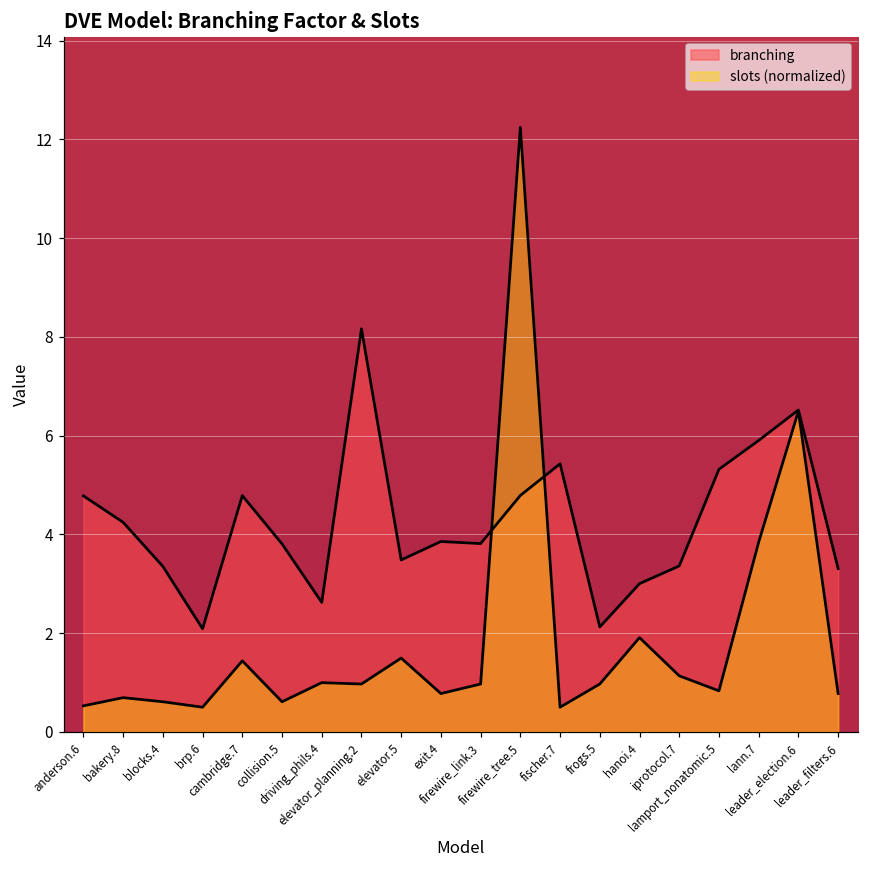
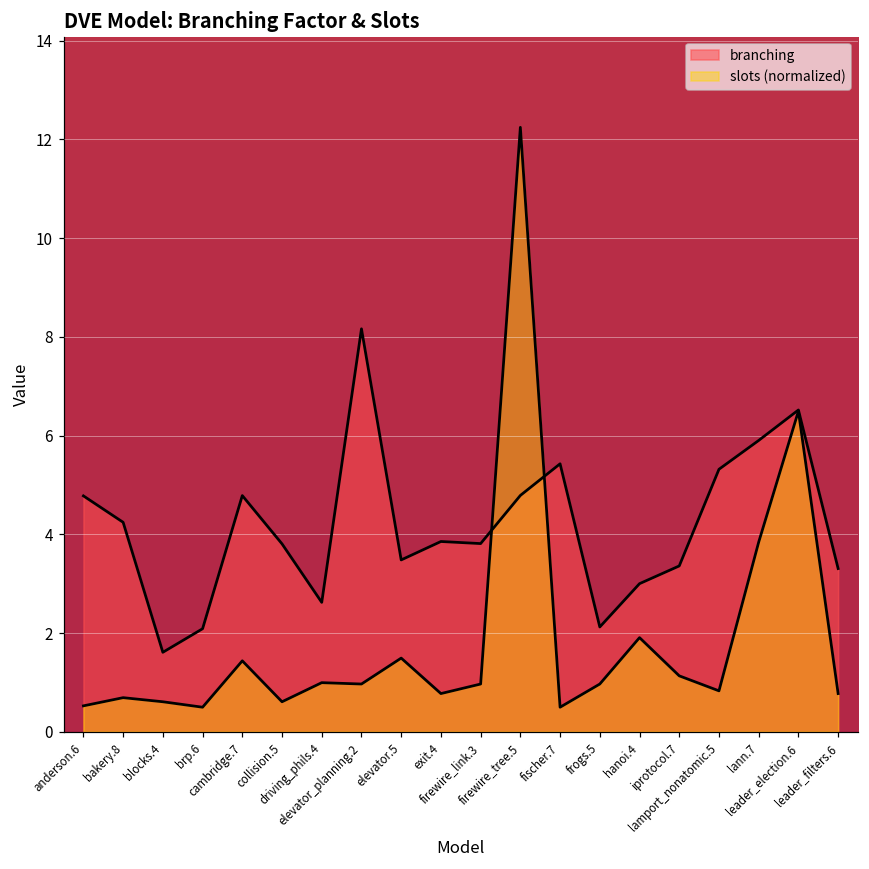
  {
    "branching": {
      "anderson.6": 4.8,
      "bakery.8": 4.2,
-     "blocks.4": 3.4,
+     "blocks.4": 1.6,
      "brp.6": 2.1,
      "cambridge.7": 4.8,
      "collision.5": 3.8,
      "driving_phils.4": 2.6,
      "elevator_planning.2": 8.2,
      "elevator.5": 3.5,
      "exit.4": 3.9,
      "firewire_link.3": 3.8,
      "firewire_tree.5": 4.8,
      "fischer.7": 5.4,
      "frogs.5": 2.1,
      "hanoi.4": 3.0,
      "iprotocol.7": 3.4,
      "lamport_nonatomic.5": 5.3,
      "lann.7": 5.9,
      "leader_filters.6": 3.3
    },
    "slots (normalized)": {
      "anderson.6": 0.5,
      "bakery.8": 0.7,
      "blocks.4": 0.6,
      "brp.6": 0.5,
      "cambridge.7": 1.4,
      "collision.5": 0.6,
      "driving_phils.4": 1.0,
      "elevator_planning.2": 1.0,
      "elevator.5": 1.5,
      "exit.4": 0.8,
      "firewire_link.3": 1.0,
      "firewire_tree.5": 12.2,
      "fischer.7": 0.5,
      "frogs.5": 1.0,
      "hanoi.4": 1.9,
      "iprotocol.7": 1.1,
      "lamport_nonatomic.5": 0.8,
      "lann.7": 3.8,
      "leader_filters.6": 0.8
    }
  }
